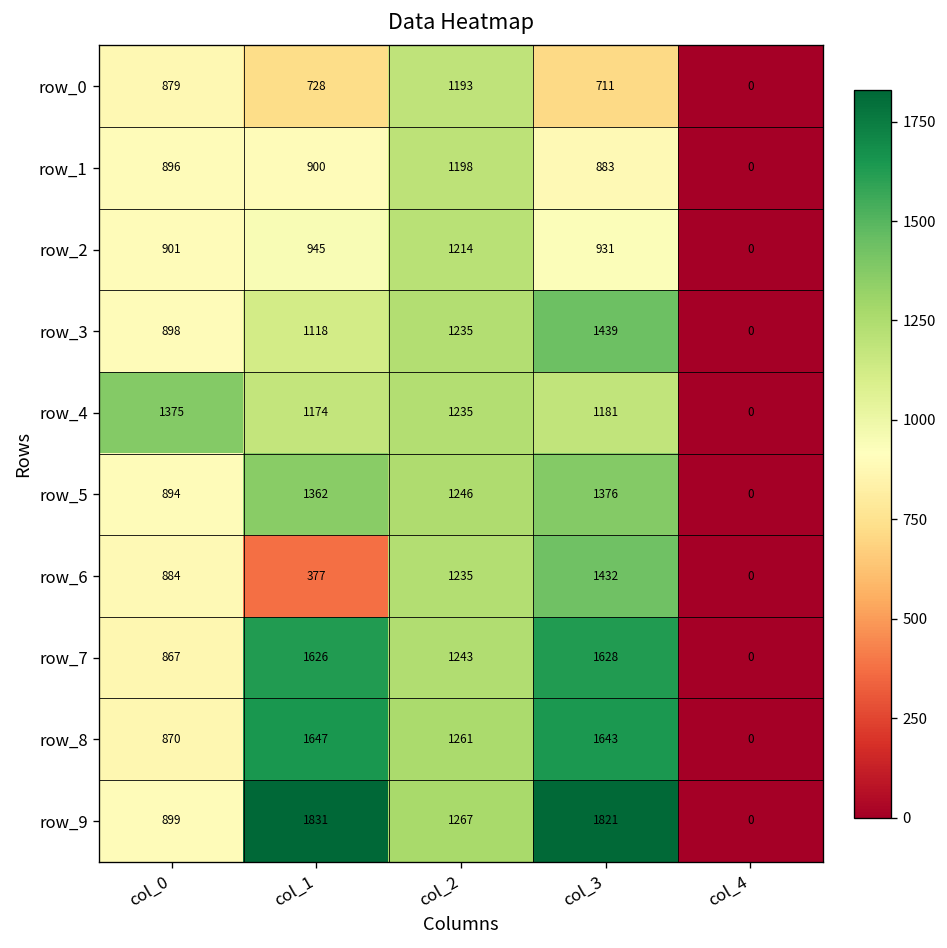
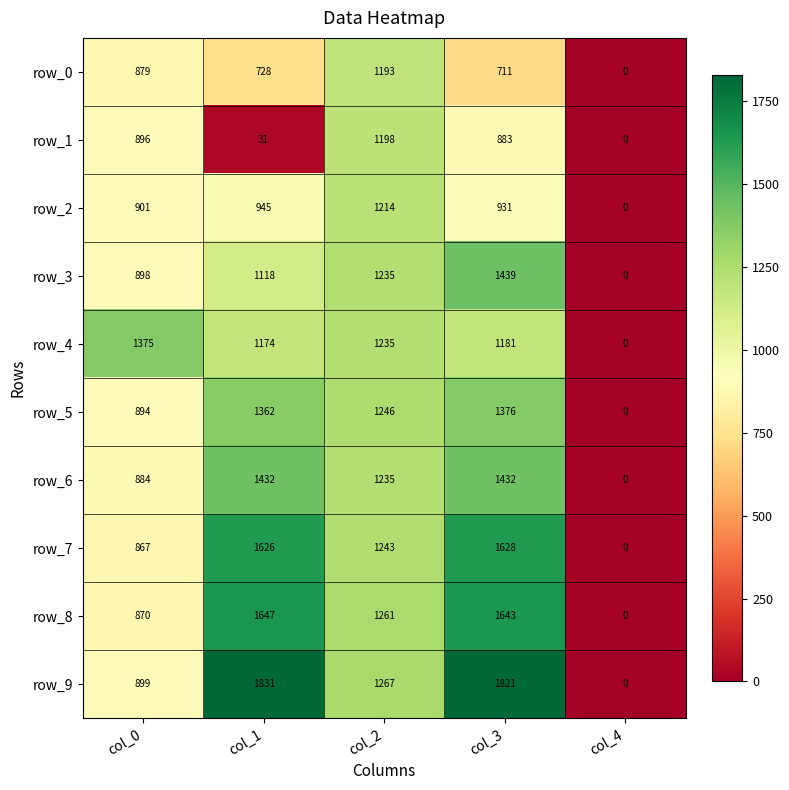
  {
    "row_0": {
      "col_0": 879,
      "col_1": 728,
      "col_2": 1193,
      "col_3": 711,
      "col_4": 0
    },
    "row_1": {
      "col_0": 896,
-     "col_1": 900,
+     "col_1": 31,
      "col_2": 1198,
      "col_3": 883,
      "col_4": 0
    },
    "row_2": {
      "col_0": 901,
      "col_1": 945,
      "col_2": 1214,
      "col_3": 931,
      "col_4": 0
    },
    "row_3": {
      "col_0": 898,
      "col_1": 1118,
      "col_2": 1235,
      "col_3": 1439,
      "col_4": 0
    },
    "row_4": {
      "col_0": 1375,
      "col_1": 1174,
      "col_2": 1235,
      "col_3": 1181,
      "col_4": 0
    },
    "row_5": {
      "col_0": 894,
      "col_1": 1362,
      "col_2": 1246,
      "col_3": 1376,
      "col_4": 0
    },
    "row_6": {
      "col_0": 884,
-     "col_1": 377,
+     "col_1": 1432,
      "col_2": 1235,
      "col_3": 1432,
      "col_4": 0
    },
    "row_7": {
      "col_0": 867,
      "col_1": 1626,
      "col_2": 1243,
      "col_3": 1628,
      "col_4": 0
    },
    "row_8": {
      "col_0": 870,
      "col_1": 1647,
      "col_2": 1261,
      "col_3": 1643,
      "col_4": 0
    },
    "row_9": {
      "col_0": 899,
      "col_1": 1831,
      "col_2": 1267,
      "col_3": 1821,
      "col_4": 0
    }
  }
